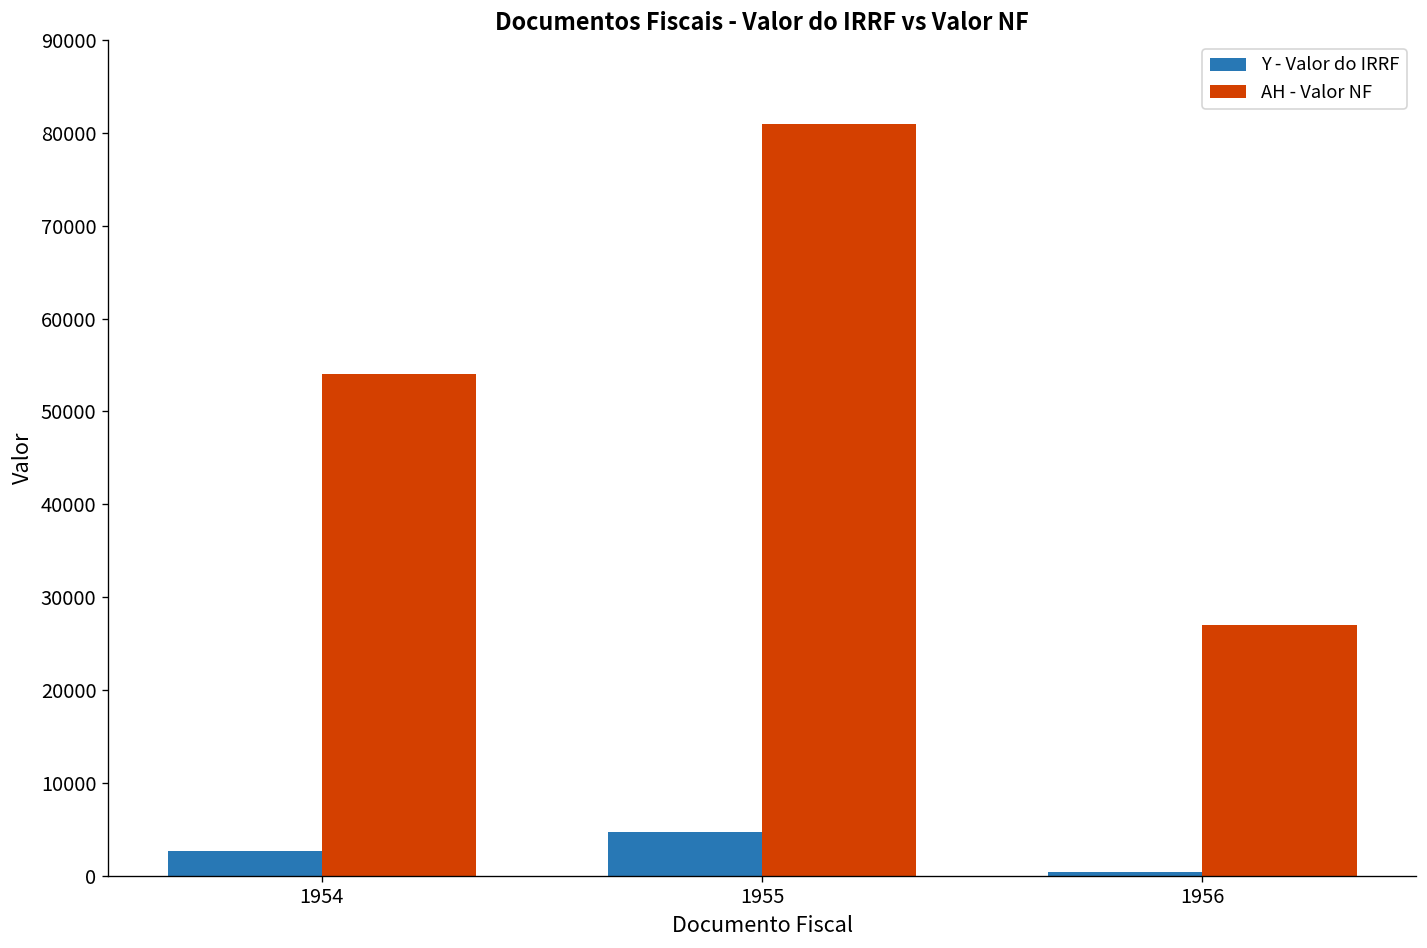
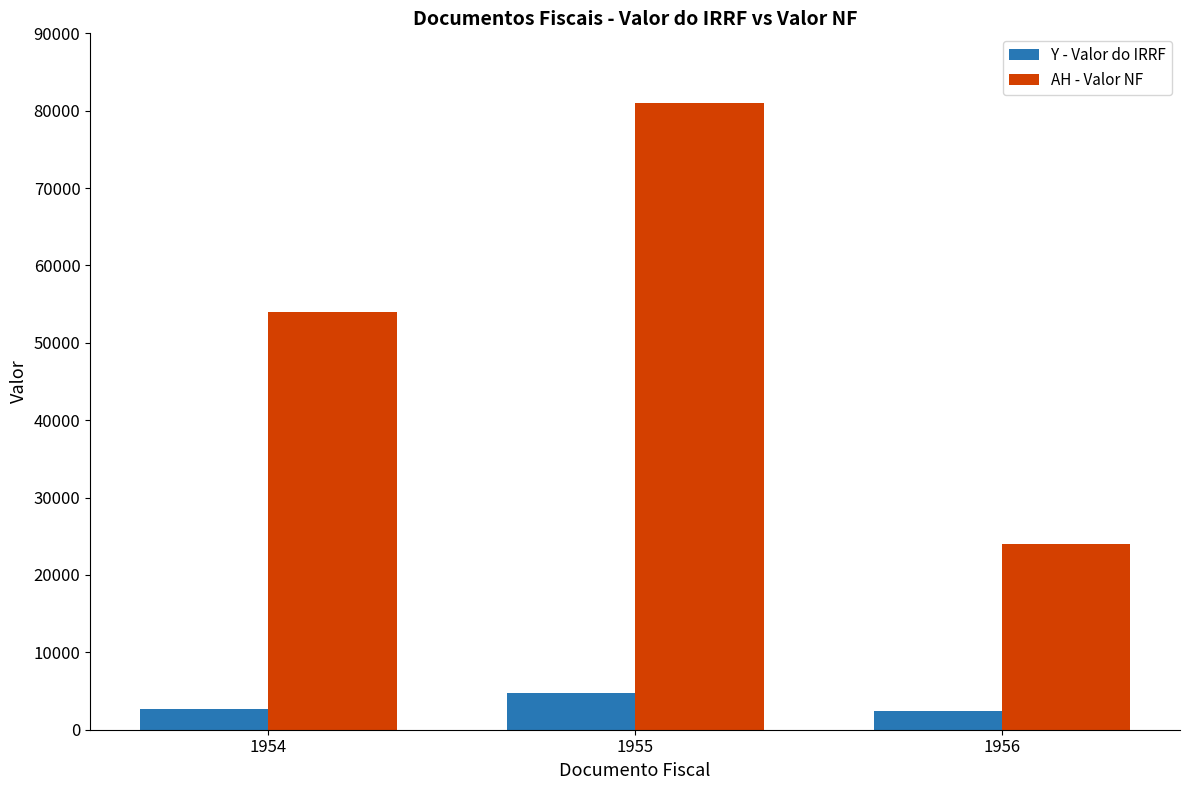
  {
    "Y - Valor do IRRF": {
      "1954": 3000,
      "1955": 5000,
-     "1956": 0
+     "1956": 2000
    },
    "AH - Valor NF": {
      "1954": 54000,
      "1955": 81000,
-     "1956": 27000
+     "1956": 24000
    }
  }
